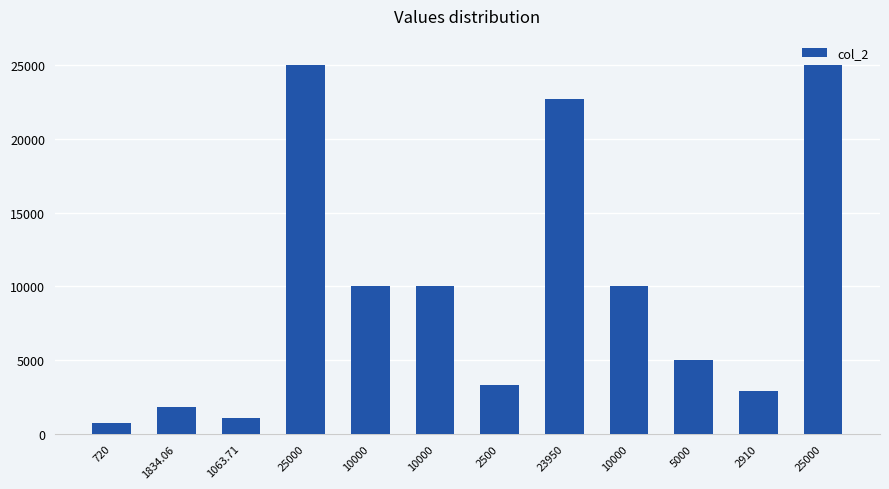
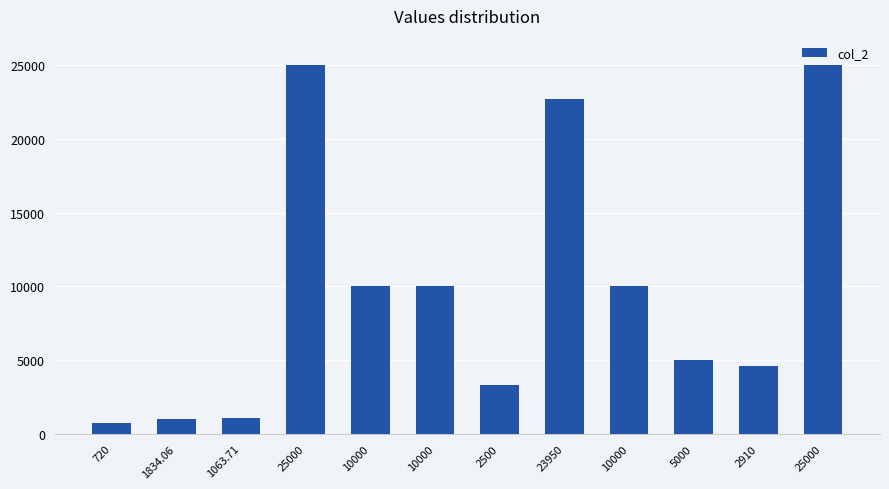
  {
    "720": 700,
-   "1834.06": 1800,
+   "1834.06": 1000,
    "1063.71": 1100,
    "2500": 3300,
    "23950": 22700,
    "5000": 5000,
-   "2910": 2900
+   "2910": 4600
  }
